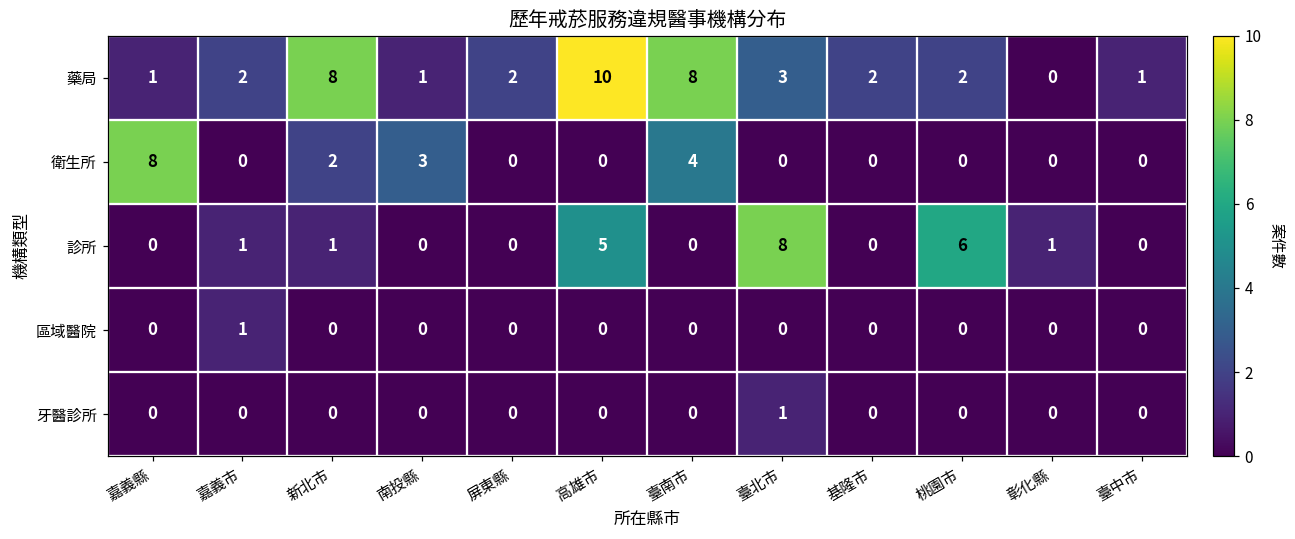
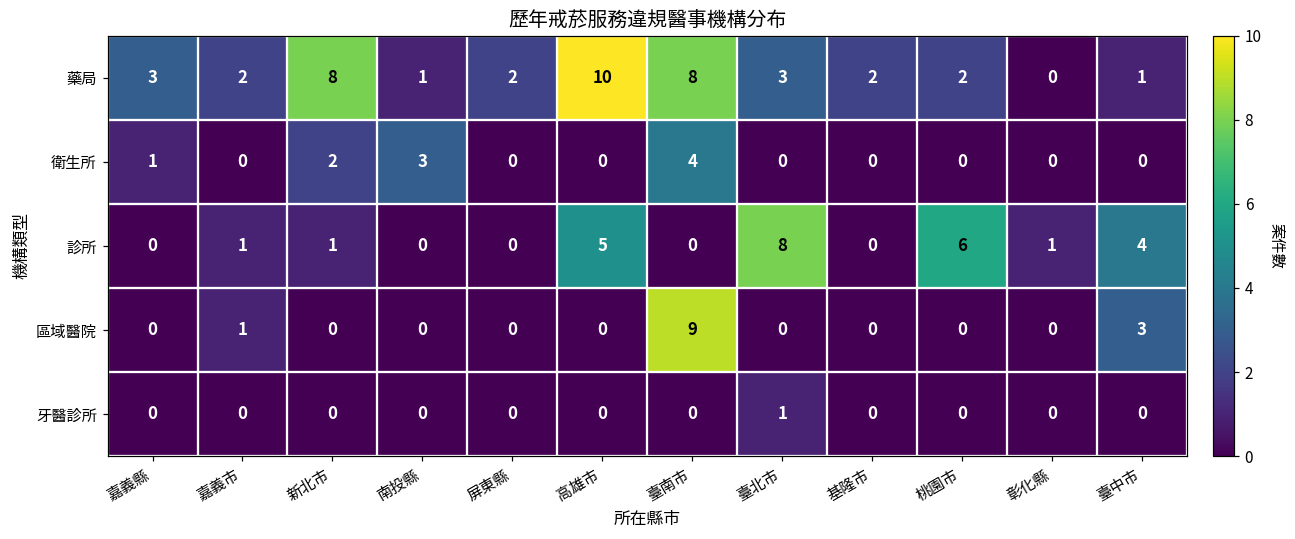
  {
    "藥局": {
-     "嘉義縣": 1,
+     "嘉義縣": 3,
      "嘉義市": 2,
      "新北市": 8,
      "南投縣": 1,
      "屏東縣": 2,
      "高雄市": 10,
      "臺南市": 8,
      "臺北市": 3,
      "基隆市": 2,
      "桃園市": 2,
      "彰化縣": 0,
      "臺中市": 1
    },
    "衛生所": {
-     "嘉義縣": 8,
+     "嘉義縣": 1,
      "嘉義市": 0,
      "新北市": 2,
      "南投縣": 3,
      "屏東縣": 0,
      "高雄市": 0,
      "臺南市": 4,
      "臺北市": 0,
      "基隆市": 0,
      "桃園市": 0,
      "彰化縣": 0,
      "臺中市": 0
    },
    "診所": {
      "嘉義縣": 0,
      "嘉義市": 1,
      "新北市": 1,
      "南投縣": 0,
      "屏東縣": 0,
      "高雄市": 5,
      "臺南市": 0,
      "臺北市": 8,
      "基隆市": 0,
      "桃園市": 6,
      "彰化縣": 1,
-     "臺中市": 0
+     "臺中市": 4
    },
    "區域醫院": {
      "嘉義縣": 0,
      "嘉義市": 1,
      "新北市": 0,
      "南投縣": 0,
      "屏東縣": 0,
      "高雄市": 0,
-     "臺南市": 0,
+     "臺南市": 9,
      "臺北市": 0,
      "基隆市": 0,
      "桃園市": 0,
      "彰化縣": 0,
-     "臺中市": 0
+     "臺中市": 3
    },
    "牙醫診所": {
      "嘉義縣": 0,
      "嘉義市": 0,
      "新北市": 0,
      "南投縣": 0,
      "屏東縣": 0,
      "高雄市": 0,
      "臺南市": 0,
      "臺北市": 1,
      "基隆市": 0,
      "桃園市": 0,
      "彰化縣": 0,
      "臺中市": 0
    }
  }
